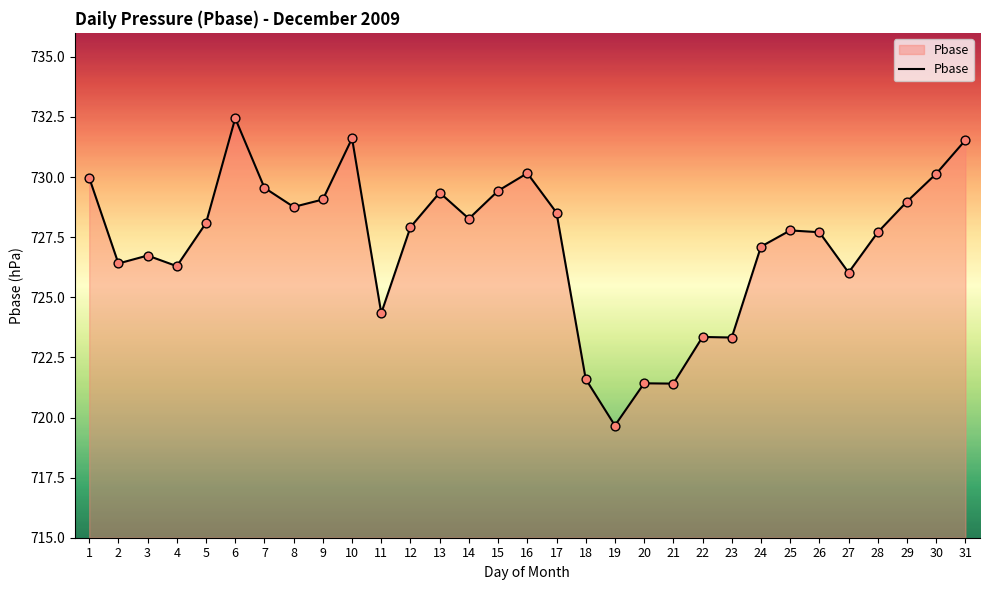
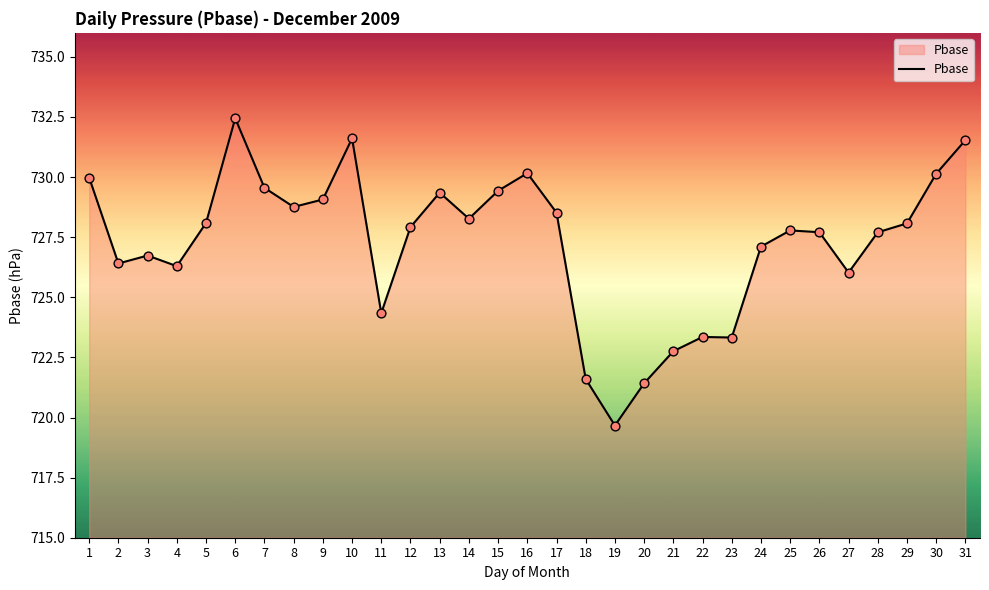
  {
    "1": 730.0,
    "2": 726.4,
    "3": 726.7,
    "4": 726.3,
    "5": 728.1,
    "6": 732.4,
    "7": 729.6,
    "8": 728.8,
    "9": 729.1,
    "10": 731.6,
    "11": 724.3,
    "12": 727.9,
    "13": 729.4,
    "14": 728.3,
    "15": 729.4,
    "16": 730.2,
    "17": 728.5,
    "18": 721.6,
    "19": 719.7,
    "20": 721.4,
-   "21": 721.4,
+   "21": 722.8,
    "22": 723.4,
    "23": 723.3,
    "24": 727.1,
    "25": 727.8,
    "26": 727.7,
    "27": 726.0,
    "28": 727.7,
-   "29": 729.0,
+   "29": 728.1,
    "30": 730.1,
    "31": 731.5
  }
